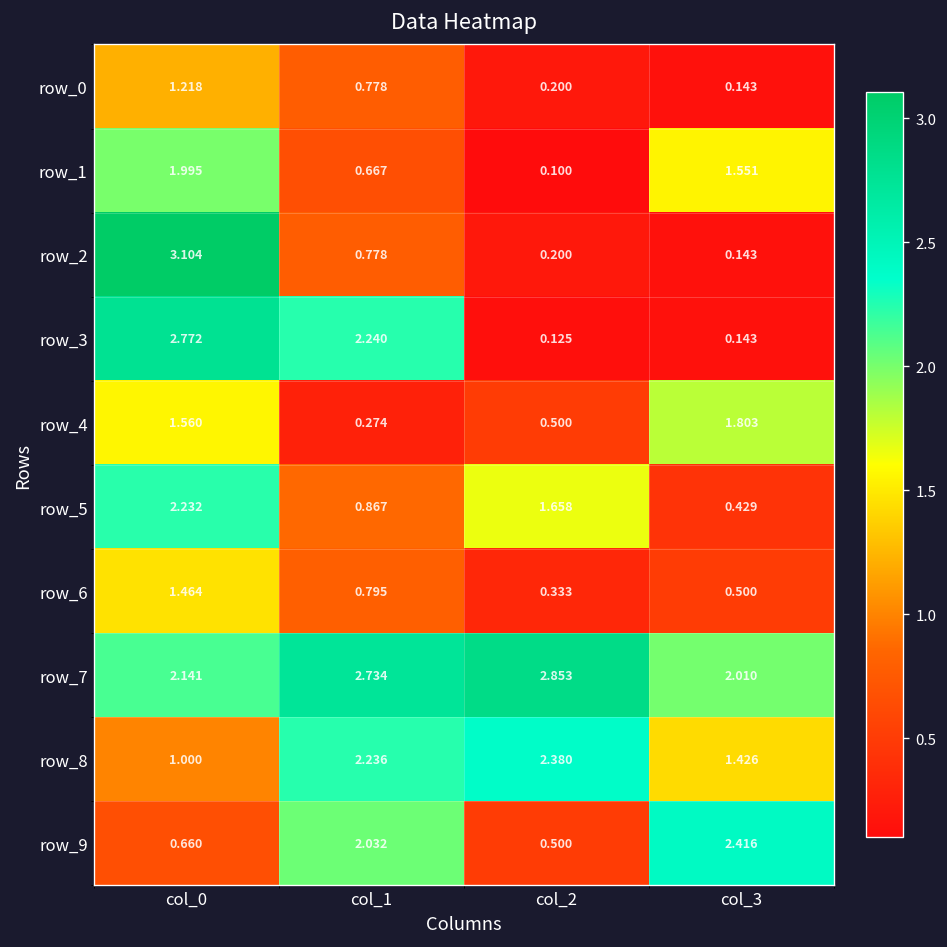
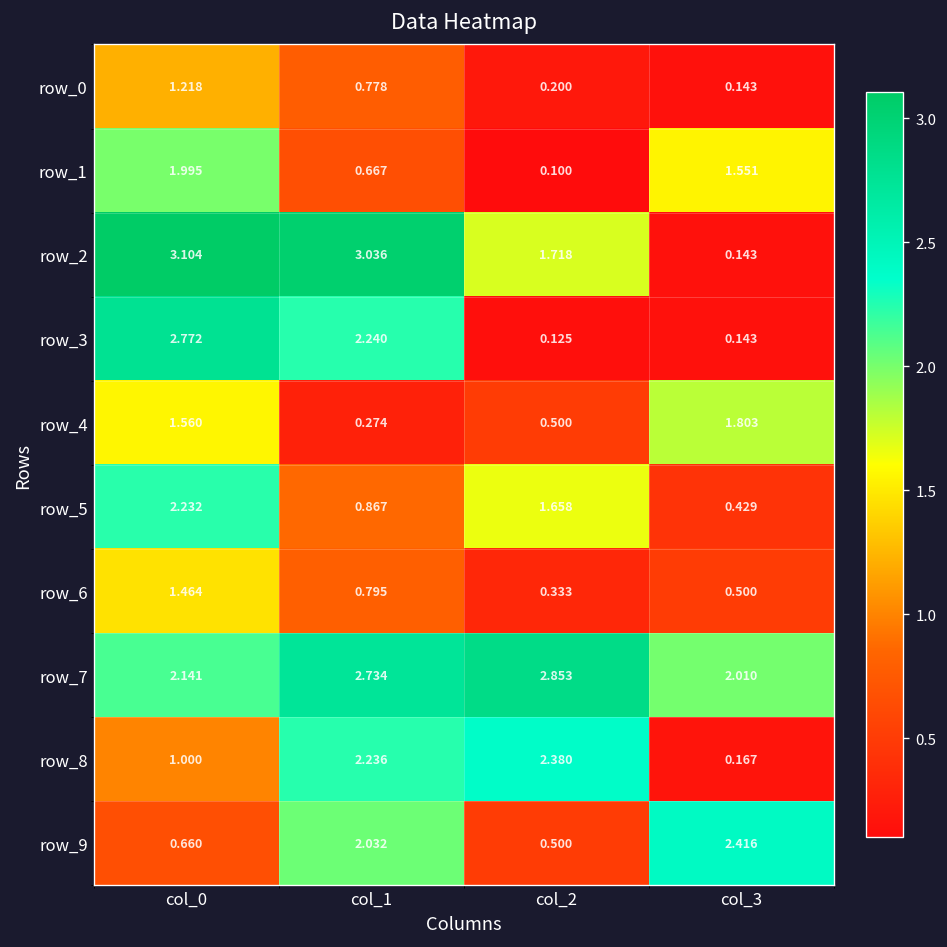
  {
    "row_0": {
      "col_0": 1.218,
      "col_1": 0.778,
      "col_2": 0.200,
      "col_3": 0.143
    },
    "row_1": {
      "col_0": 1.995,
      "col_1": 0.667,
      "col_2": 0.100,
      "col_3": 1.551
    },
    "row_2": {
      "col_0": 3.104,
-     "col_1": 0.778,
-     "col_2": 0.200,
+     "col_1": 3.036,
+     "col_2": 1.718,
      "col_3": 0.143
    },
    "row_3": {
      "col_0": 2.772,
      "col_1": 2.240,
      "col_2": 0.125,
      "col_3": 0.143
    },
    "row_4": {
      "col_0": 1.560,
      "col_1": 0.274,
      "col_2": 0.500,
      "col_3": 1.803
    },
    "row_5": {
      "col_0": 2.232,
      "col_1": 0.867,
      "col_2": 1.658,
      "col_3": 0.429
    },
    "row_6": {
      "col_0": 1.464,
      "col_1": 0.795,
      "col_2": 0.333,
      "col_3": 0.500
    },
    "row_7": {
      "col_0": 2.141,
      "col_1": 2.734,
      "col_2": 2.853,
      "col_3": 2.010
    },
    "row_8": {
      "col_0": 1.000,
      "col_1": 2.236,
      "col_2": 2.380,
-     "col_3": 1.426
+     "col_3": 0.167
    },
    "row_9": {
      "col_0": 0.660,
      "col_1": 2.032,
      "col_2": 0.500,
      "col_3": 2.416
    }
  }
